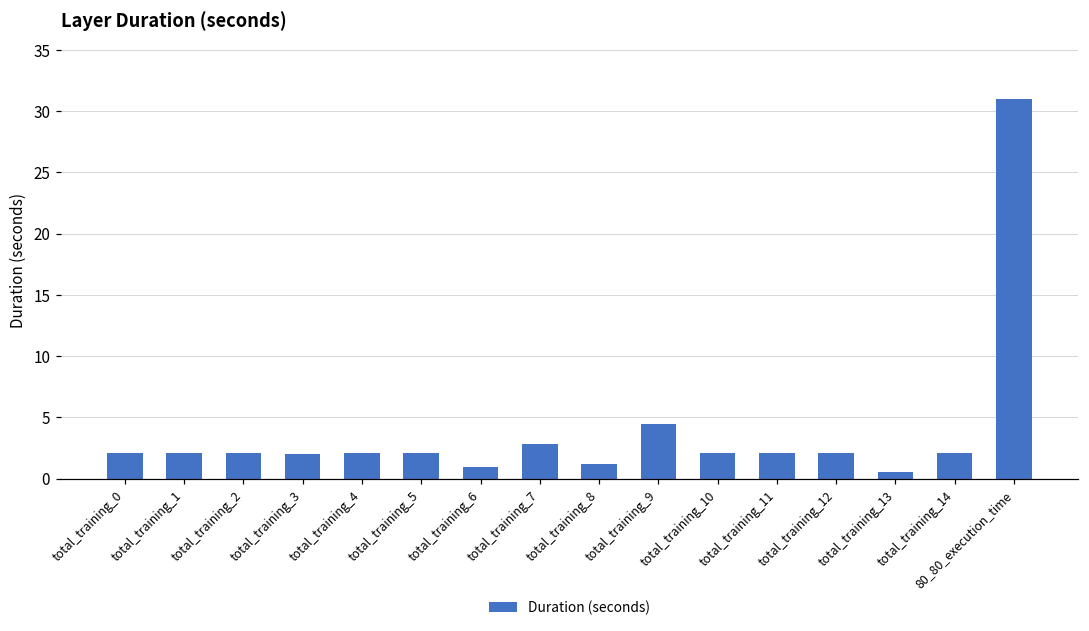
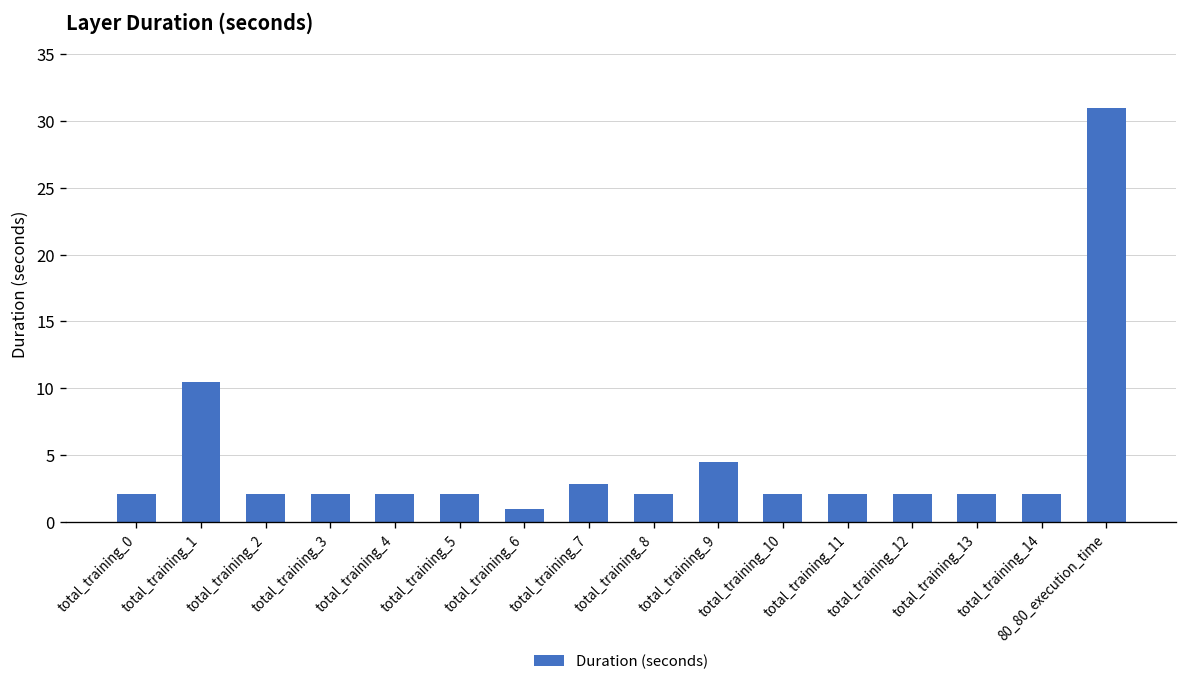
  {
    "total_training_0": 2.1,
-   "total_training_1": 2.1,
+   "total_training_1": 10.5,
    "total_training_2": 2.1,
    "total_training_3": 2.1,
    "total_training_4": 2.1,
    "total_training_5": 2.1,
    "total_training_6": 0.9,
    "total_training_7": 2.8,
-   "total_training_8": 1.2,
+   "total_training_8": 2.1,
    "total_training_9": 4.5,
    "total_training_10": 2.1,
    "total_training_11": 2.1,
    "total_training_12": 2.1,
-   "total_training_13": 0.6,
+   "total_training_13": 2.1,
    "total_training_14": 2.1,
    "80_80_execution_time": 31.0
  }
